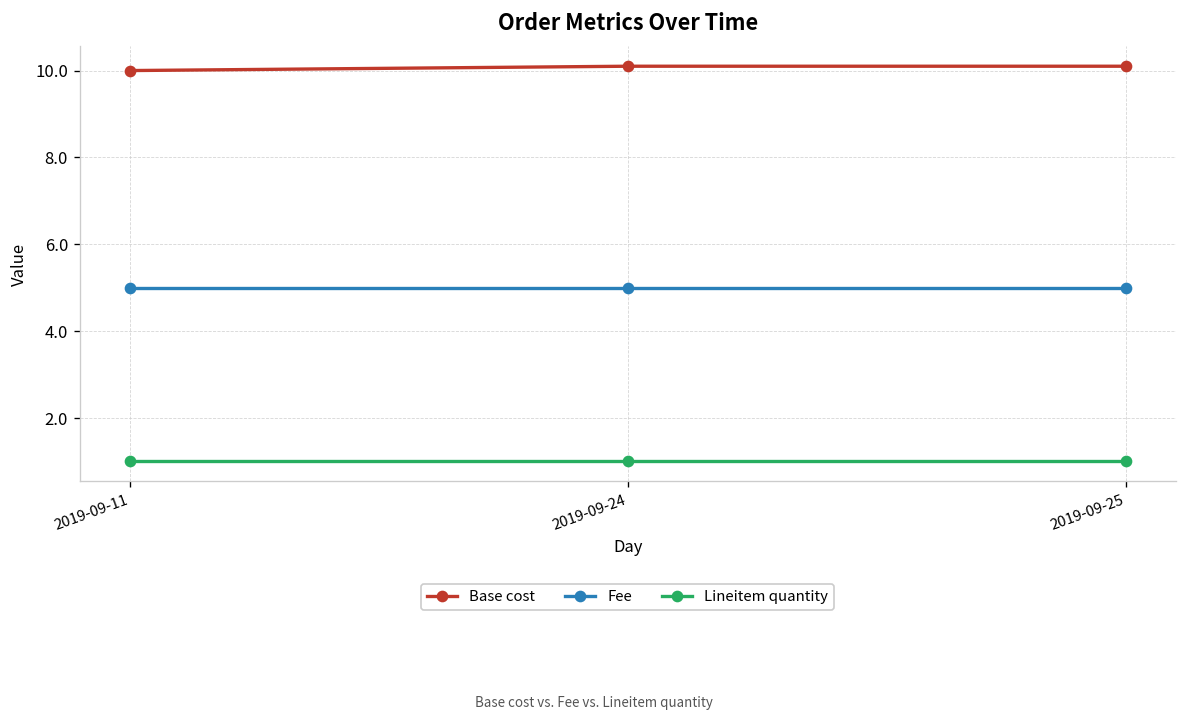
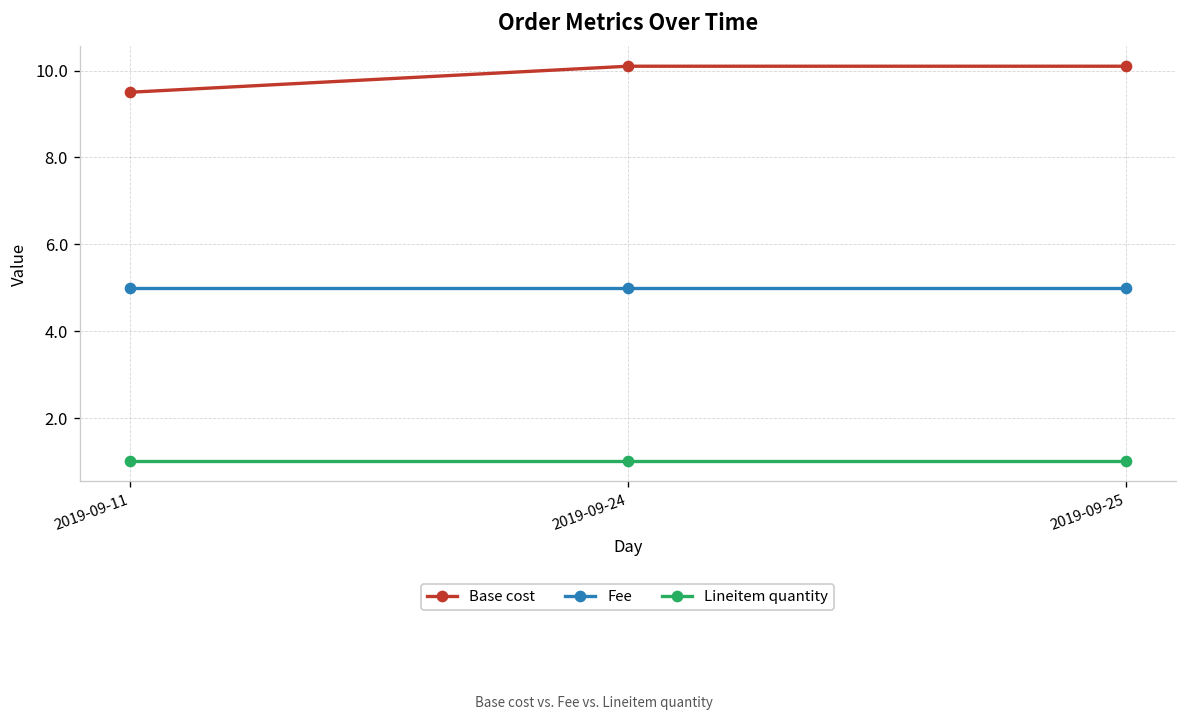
  {
    "Base cost": {
-     "2019-09-11": 10.0,
+     "2019-09-11": 9.5,
      "2019-09-24": 10.1,
      "2019-09-25": 10.1
    },
    "Fee": {
      "2019-09-11": 5.0,
      "2019-09-24": 5.0,
      "2019-09-25": 5.0
    },
    "Lineitem quantity": {
      "2019-09-11": 1.0,
      "2019-09-24": 1.0,
      "2019-09-25": 1.0
    }
  }
